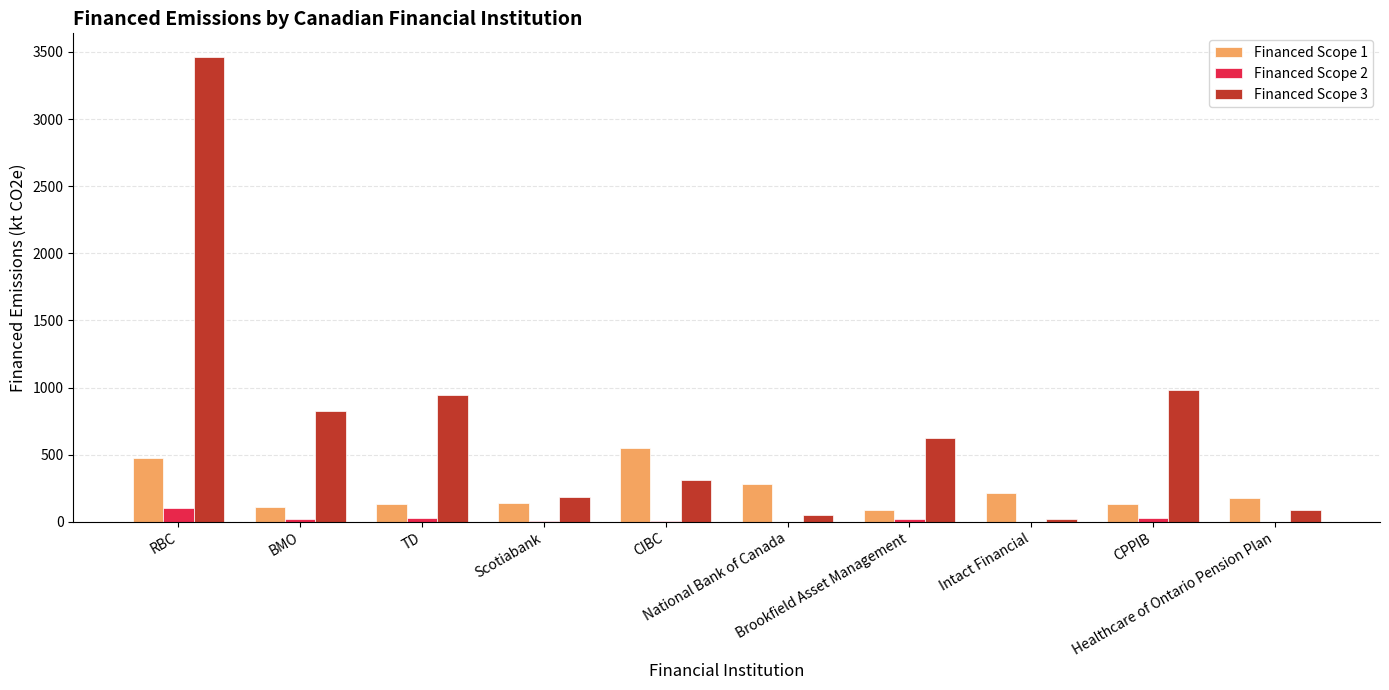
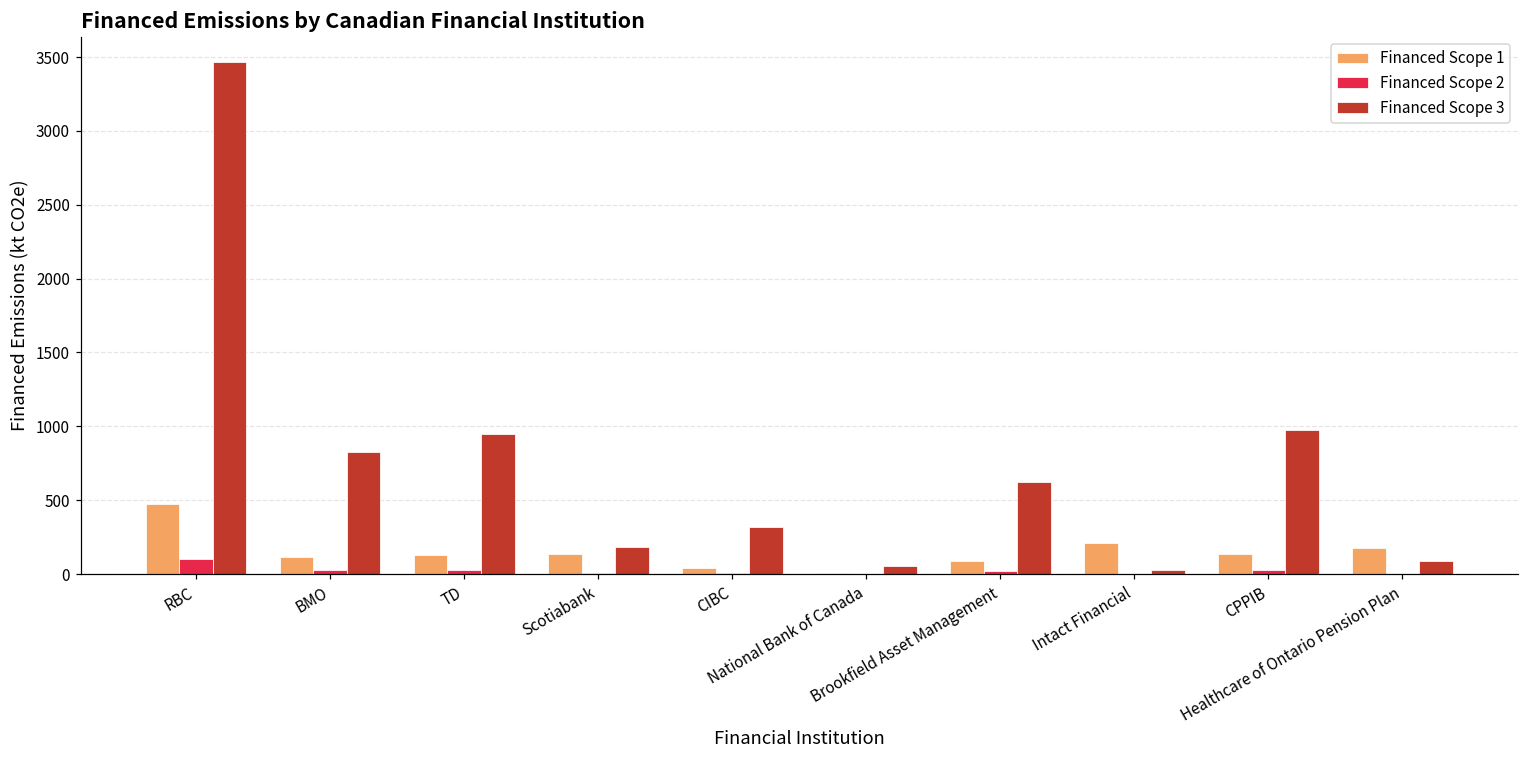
  {
    "Financed Scope 1": {
      "RBC": 470,
      "BMO": 110,
      "TD": 130,
      "Scotiabank": 140,
-     "CIBC": 550,
-     "National Bank of Canada": 290,
+     "CIBC": 40,
+     "National Bank of Canada": 10,
      "Brookfield Asset Management": 90,
      "Intact Financial": 210,
      "CPPIB": 130,
      "Healthcare of Ontario Pension Plan": 180
    }
  }
